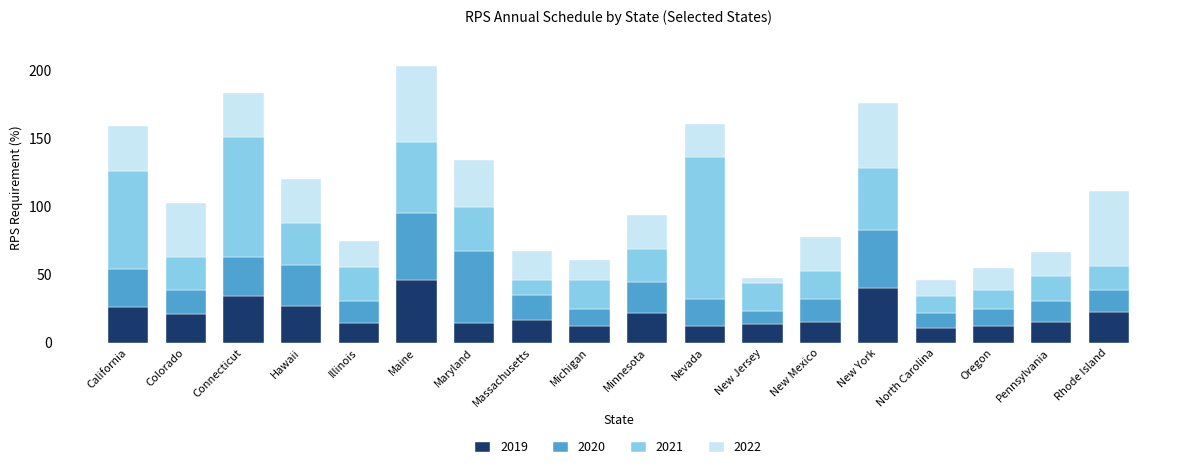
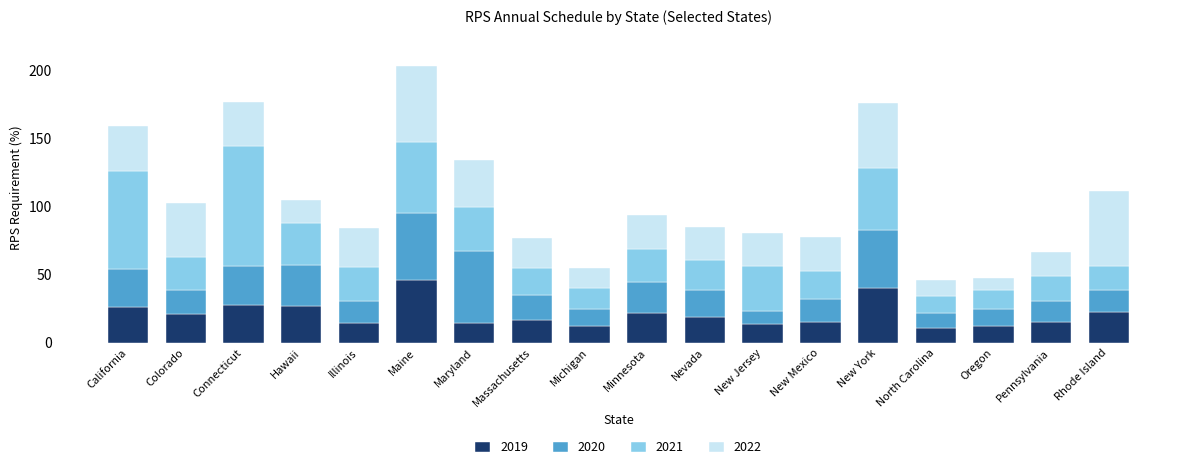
  {
    "2019": {
      "California": 26,
      "Colorado": 21,
-     "Connecticut": 34,
+     "Connecticut": 28,
      "Hawaii": 27,
      "Illinois": 14,
      "Maine": 46,
      "Maryland": 14,
      "Massachusetts": 17,
      "Michigan": 13,
      "Minnesota": 22,
-     "Nevada": 13,
+     "Nevada": 19,
      "New Jersey": 14,
      "New Mexico": 15,
      "New York": 40,
      "North Carolina": 11,
      "Oregon": 12,
      "Pennsylvania": 15,
      "Rhode Island": 23
    },
    "2020": {
      "California": 28,
      "Colorado": 17,
      "Connecticut": 29,
      "Hawaii": 30,
      "Illinois": 16,
      "Maine": 49,
      "Maryland": 53,
      "Massachusetts": 18,
      "Michigan": 12,
      "Minnesota": 23,
      "Nevada": 20,
      "New Jersey": 9,
      "New Mexico": 17,
      "New York": 43,
      "North Carolina": 11,
      "Oregon": 13,
      "Pennsylvania": 16,
      "Rhode Island": 16
    },
    "2021": {
      "California": 72,
      "Colorado": 24,
      "Connecticut": 88,
      "Hawaii": 31,
      "Illinois": 26,
      "Maine": 52,
      "Maryland": 32,
-     "Massachusetts": 11,
-     "Michigan": 21,
+     "Massachusetts": 20,
+     "Michigan": 15,
      "Minnesota": 24,
-     "Nevada": 104,
-     "New Jersey": 21,
+     "Nevada": 22,
+     "New Jersey": 33,
      "New Mexico": 21,
      "New York": 45,
      "North Carolina": 12,
      "Oregon": 14,
      "Pennsylvania": 18,
      "Rhode Island": 18
    },
    "2022": {
      "California": 33,
      "Colorado": 40,
      "Connecticut": 32,
-     "Hawaii": 32,
-     "Illinois": 19,
+     "Hawaii": 17,
+     "Illinois": 28,
      "Maine": 55,
      "Maryland": 34,
      "Massachusetts": 22,
      "Michigan": 15,
      "Minnesota": 25,
      "Nevada": 25,
-     "New Jersey": 4,
+     "New Jersey": 25,
      "New Mexico": 25,
      "New York": 48,
      "North Carolina": 12,
-     "Oregon": 16,
+     "Oregon": 8,
      "Pennsylvania": 18,
      "Rhode Island": 55
    }
  }
